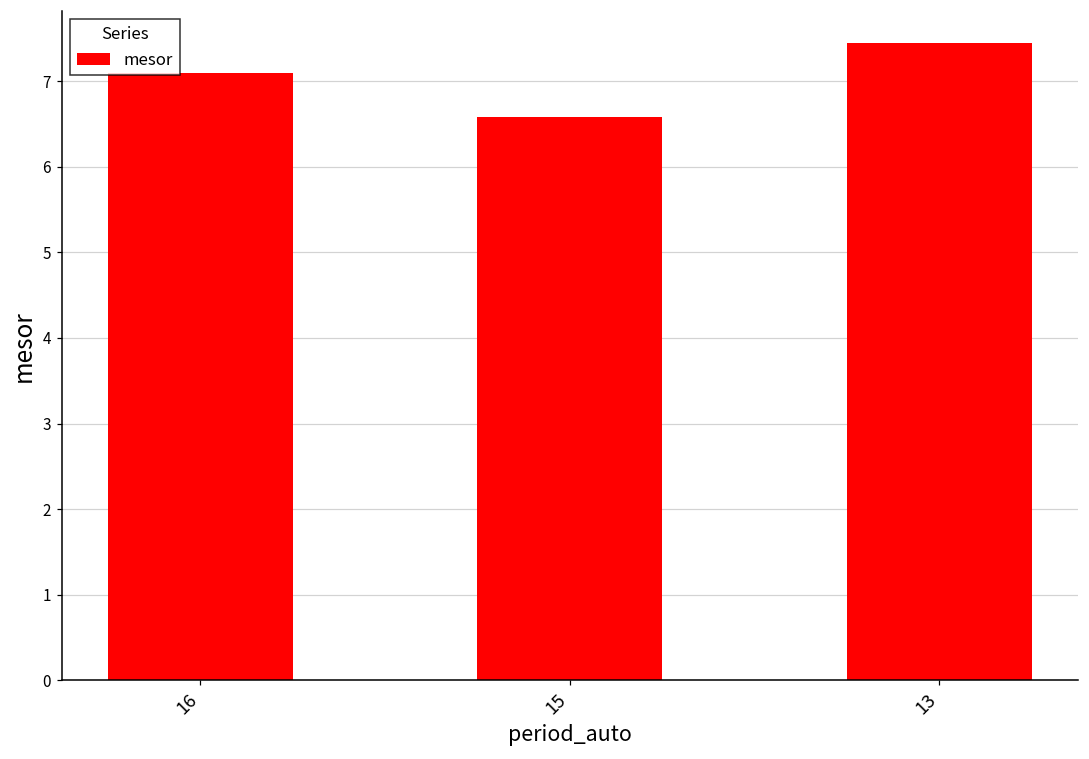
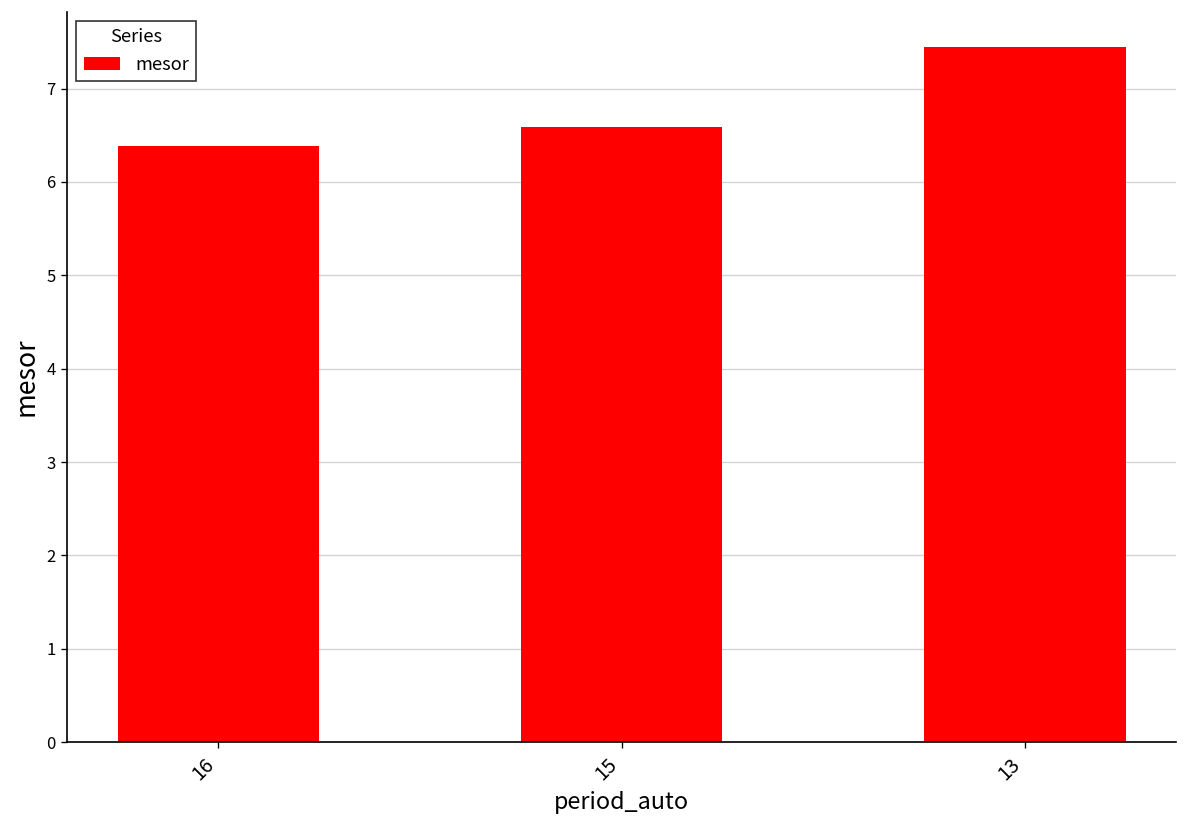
  {
-   "16": 7.1,
+   "16": 6.4,
    "15": 6.6,
    "13": 7.4
  }
